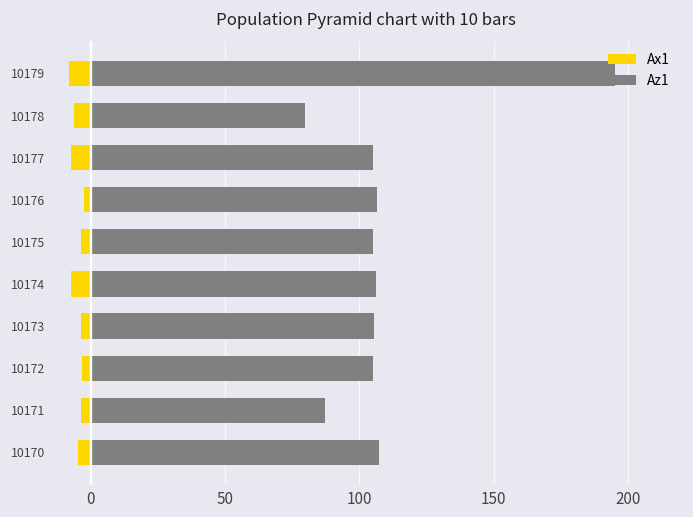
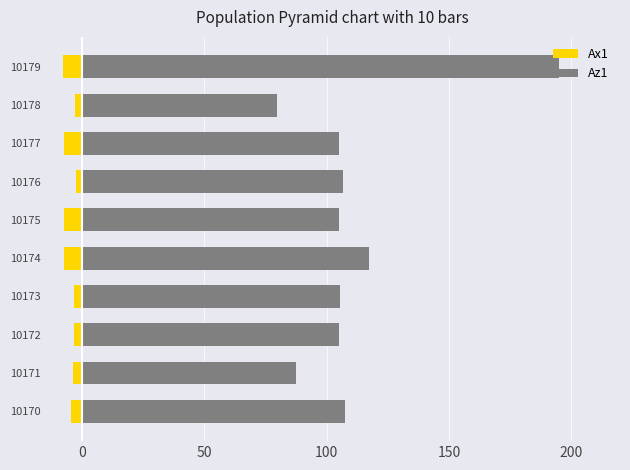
  {
    "Ax1": {
      "10179": -8,
-     "10178": -6,
+     "10178": -3,
      "10177": -7,
      "10176": -3,
-     "10175": -3,
+     "10175": -7,
      "10174": -7,
      "10173": -3,
      "10172": -3,
      "10171": -4,
      "10170": -5
    },
    "Az1": {
      "10179": 195,
      "10178": 80,
      "10177": 105,
      "10176": 107,
      "10175": 105,
-     "10174": 106,
+     "10174": 117,
      "10173": 106,
      "10172": 105,
      "10171": 87,
      "10170": 107
    }
  }
